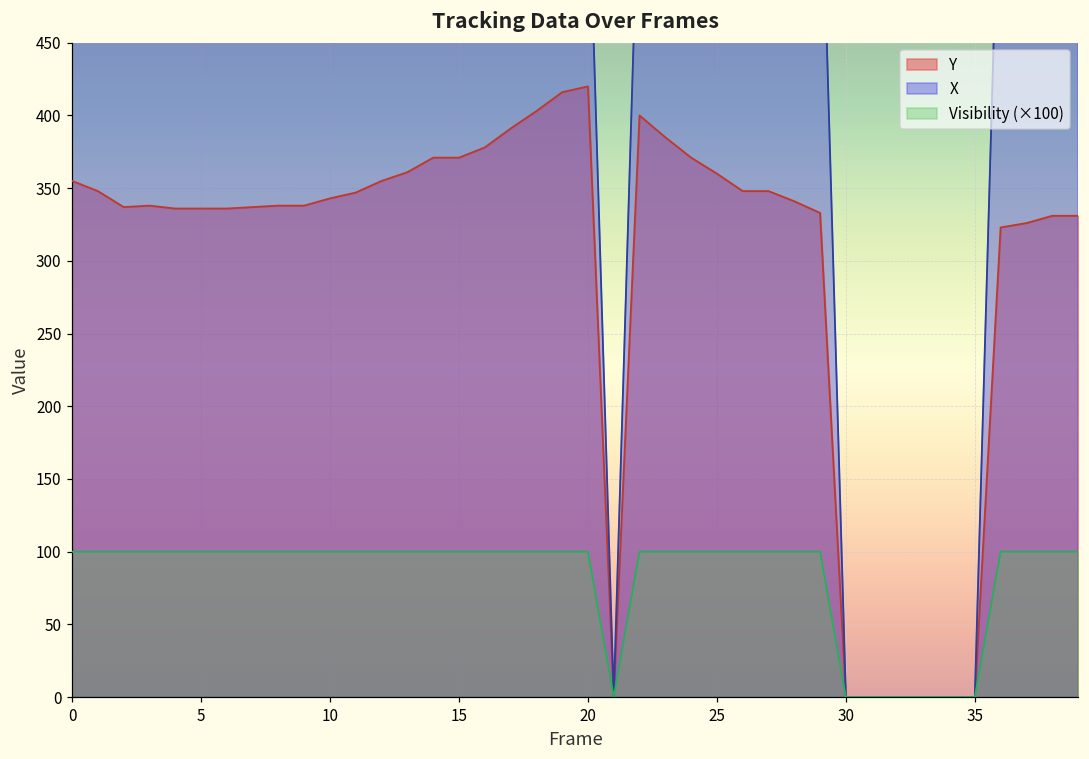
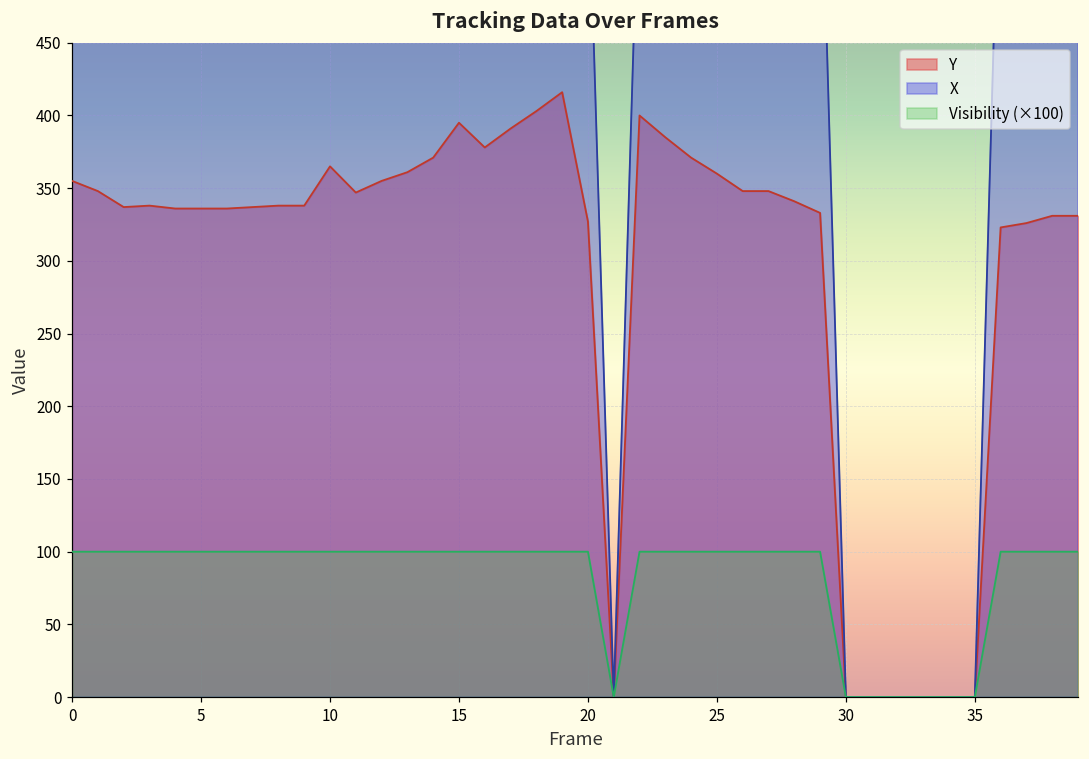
  {
    "Y": {
      "0": 355,
      "5": 336,
-     "10": 343,
-     "15": 371,
-     "20": 420,
+     "10": 365,
+     "15": 395,
+     "20": 327,
      "25": 360
    },
    "Visibility (×100)": {
      "0": 100,
      "5": 100,
      "10": 100,
      "15": 100,
      "20": 100,
      "25": 100
    }
  }
